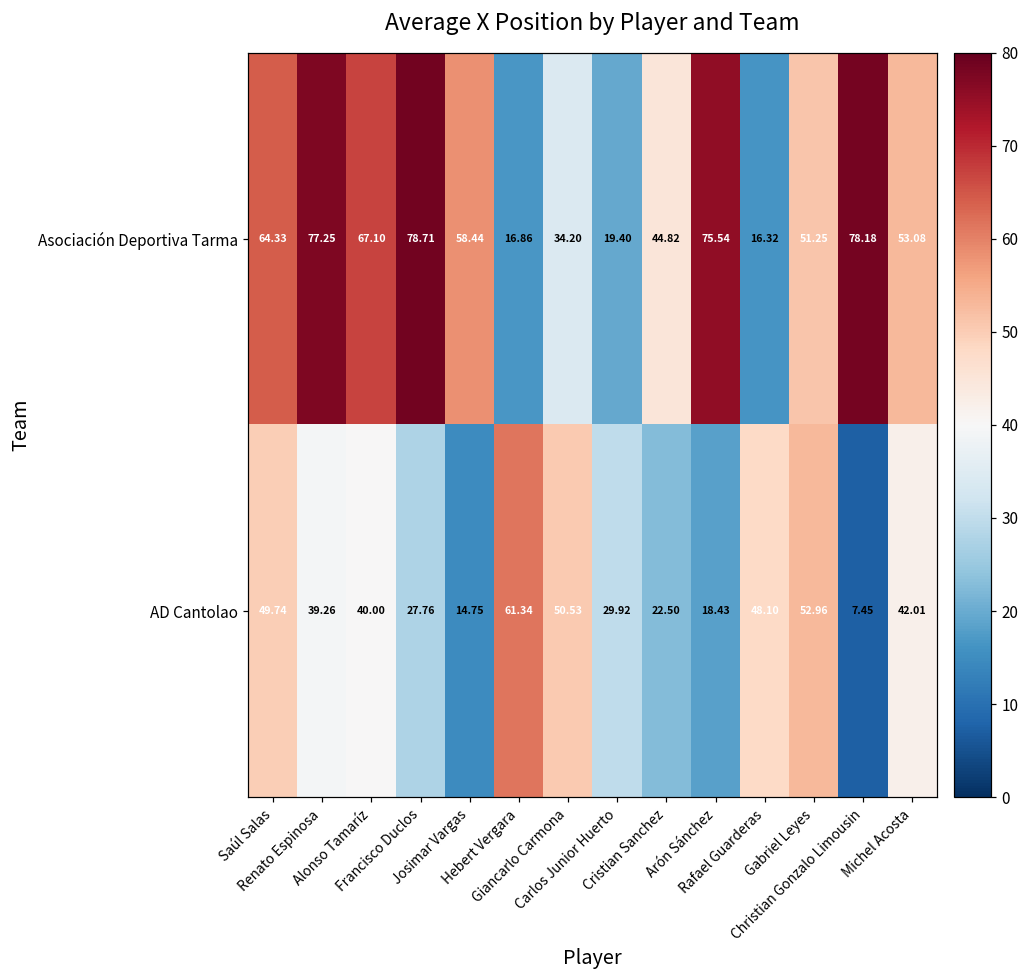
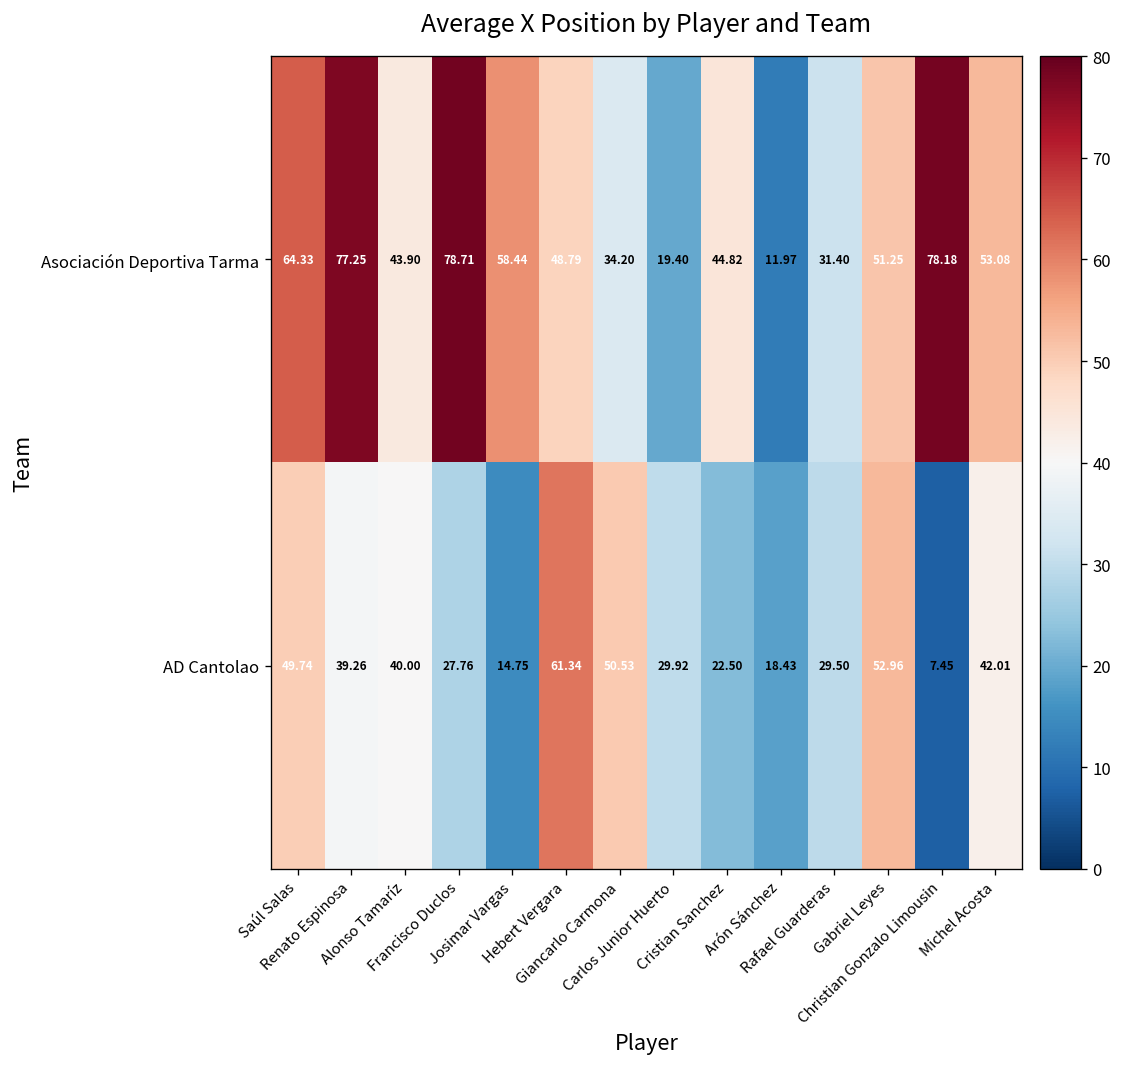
  {
    "Asociación Deportiva Tarma": {
      "Saúl Salas": 64.33,
      "Renato Espinosa": 77.25,
-     "Alonso Tamaríz": 67.10,
+     "Alonso Tamaríz": 43.90,
      "Francisco Duclos": 78.71,
      "Josimar Vargas": 58.44,
-     "Hebert Vergara": 16.86,
+     "Hebert Vergara": 48.79,
      "Giancarlo Carmona": 34.20,
      "Carlos Junior Huerto": 19.40,
      "Cristian Sanchez": 44.82,
-     "Arón Sánchez": 75.54,
-     "Rafael Guarderas": 16.32,
+     "Arón Sánchez": 11.97,
+     "Rafael Guarderas": 31.40,
      "Gabriel Leyes": 51.25,
      "Christian Gonzalo Limousin": 78.18,
      "Michel Acosta": 53.08
    },
    "AD Cantolao": {
      "Saúl Salas": 49.74,
      "Renato Espinosa": 39.26,
      "Alonso Tamaríz": 40.00,
      "Francisco Duclos": 27.76,
      "Josimar Vargas": 14.75,
      "Hebert Vergara": 61.34,
      "Giancarlo Carmona": 50.53,
      "Carlos Junior Huerto": 29.92,
      "Cristian Sanchez": 22.50,
      "Arón Sánchez": 18.43,
-     "Rafael Guarderas": 48.10,
+     "Rafael Guarderas": 29.50,
      "Gabriel Leyes": 52.96,
      "Christian Gonzalo Limousin": 7.45,
      "Michel Acosta": 42.01
    }
  }
